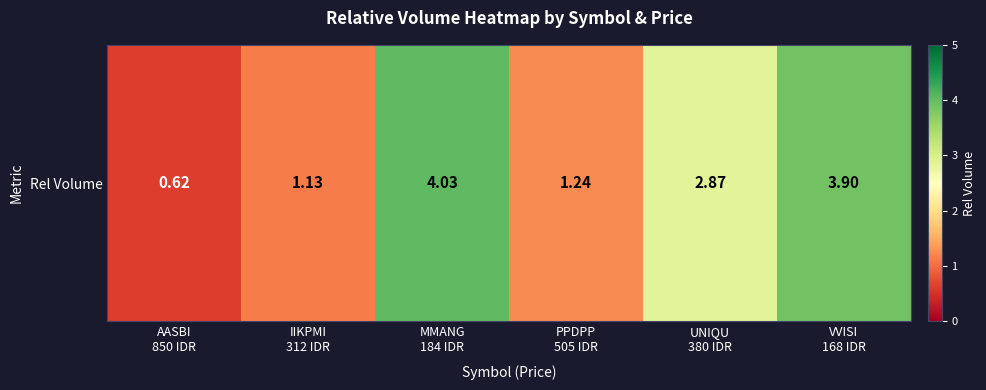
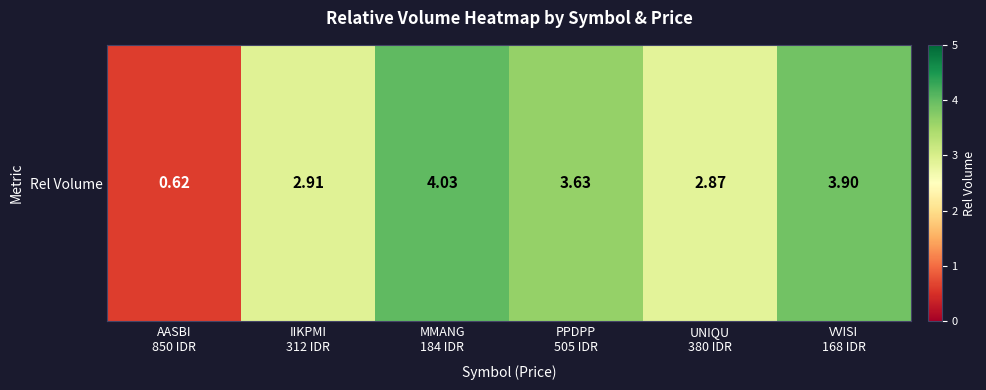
  {
    "Rel Volume": {
      "AASBI 850 IDR": 0.62,
-     "IIKPMI 312 IDR": 1.13,
+     "IIKPMI 312 IDR": 2.91,
      "MMANG 184 IDR": 4.03,
-     "PPDPP 505 IDR": 1.24,
+     "PPDPP 505 IDR": 3.63,
      "UNIQU 380 IDR": 2.87,
      "VVISI 168 IDR": 3.90
    }
  }
